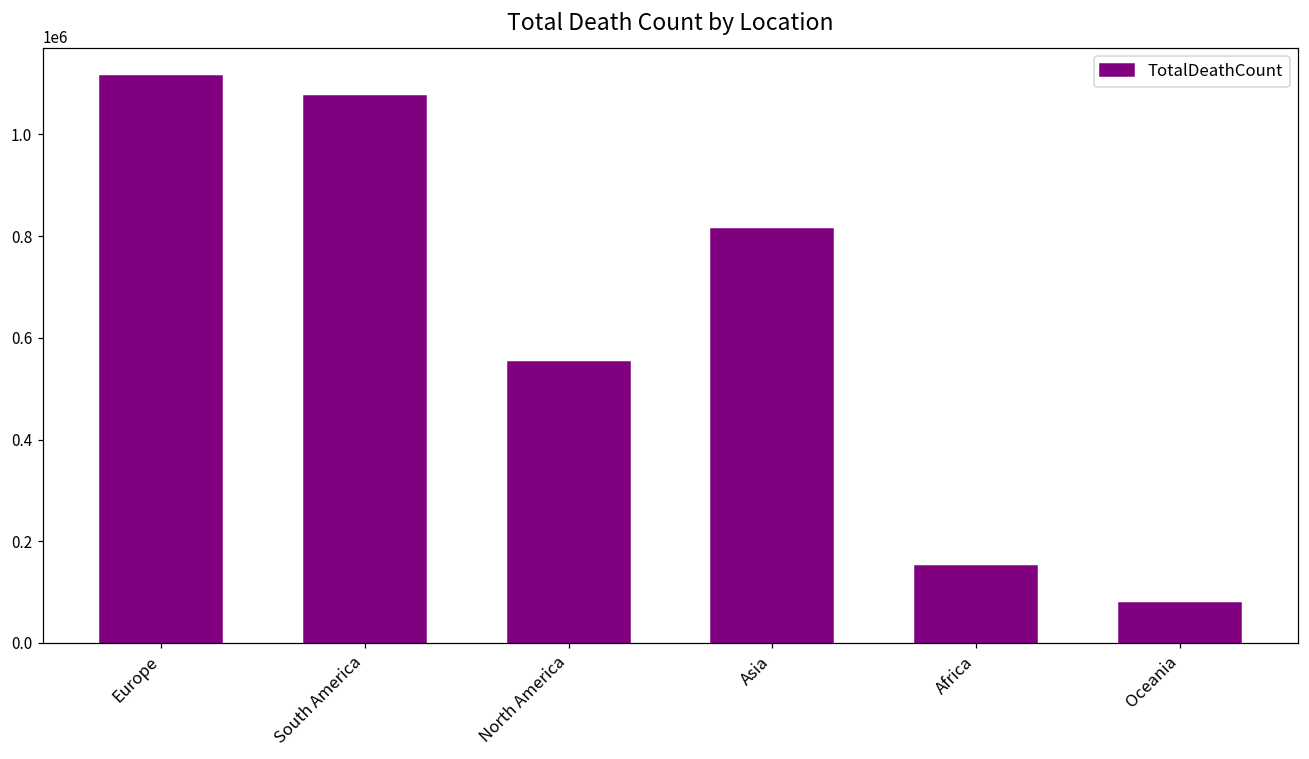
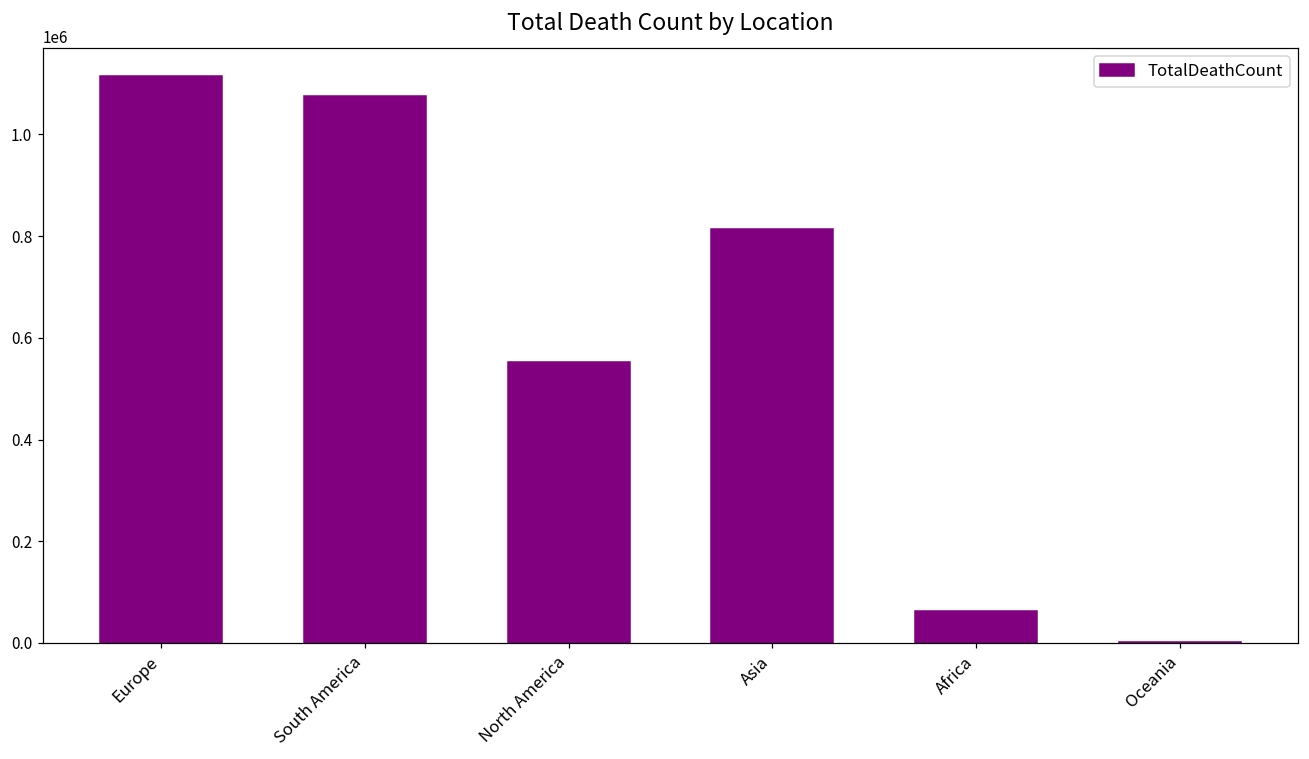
  {
    "Europe": 1110000,
    "South America": 1080000,
    "North America": 550000,
    "Asia": 810000,
-   "Africa": 150000,
-   "Oceania": 80000
+   "Africa": 60000,
+   "Oceania": 0
  }
